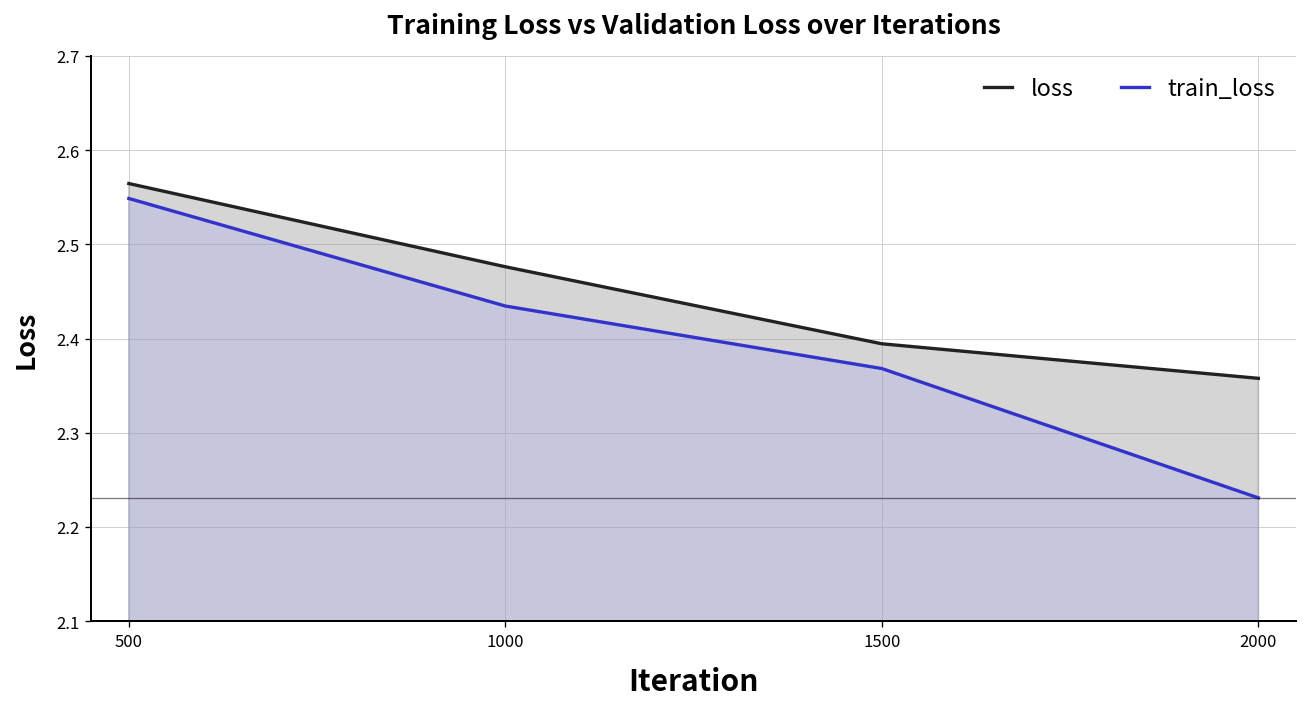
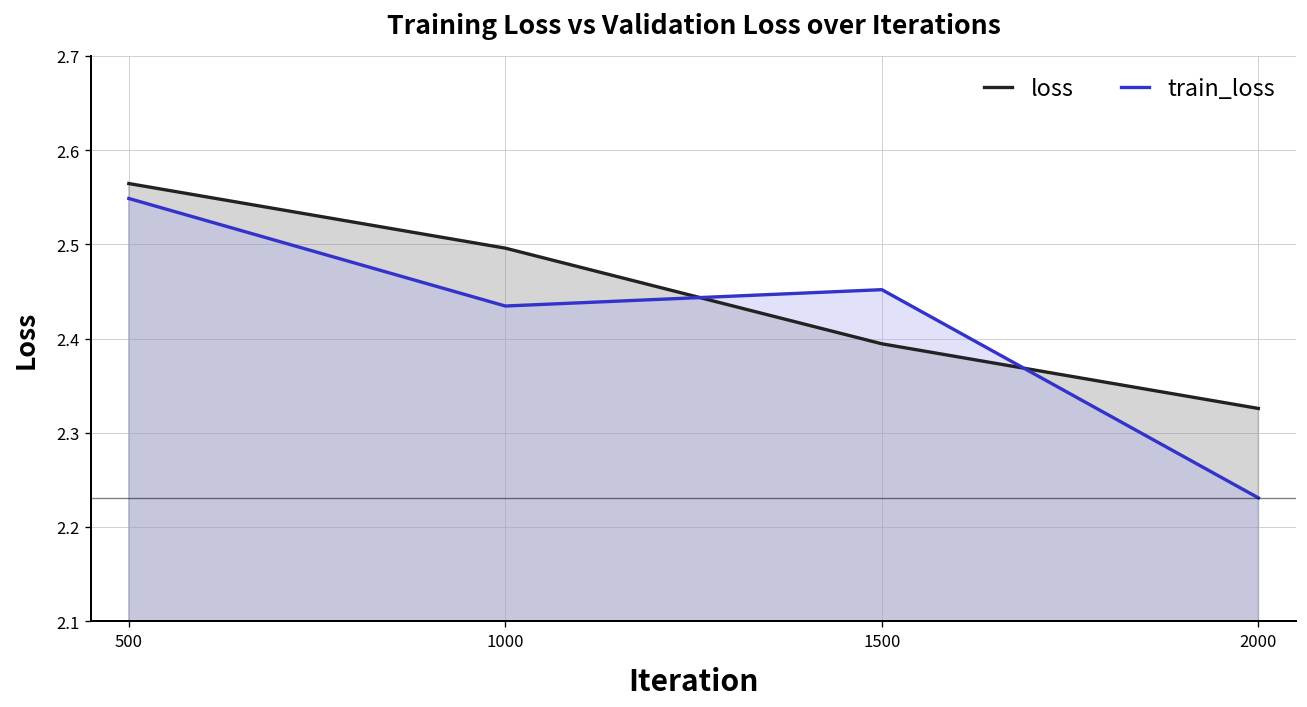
  {
    "loss": {
      "500": 2.56,
-     "1000": 2.48,
+     "1000": 2.50,
      "1500": 2.39,
-     "2000": 2.36
+     "2000": 2.33
    },
    "train_loss": {
      "500": 2.55,
      "1000": 2.43,
-     "1500": 2.37,
+     "1500": 2.45,
      "2000": 2.23
    }
  }
